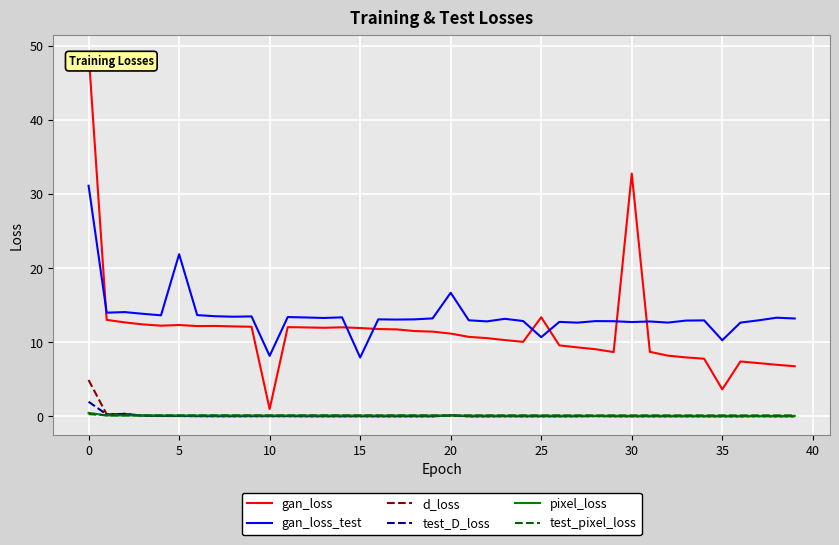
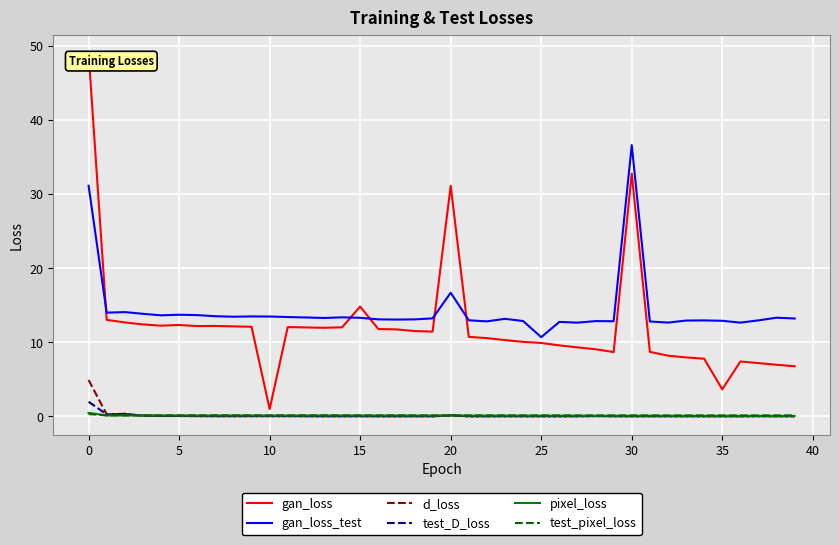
  {
    "gan_loss": {
      "5": 12,
      "10": 1,
-     "15": 12,
-     "20": 11,
-     "25": 13,
+     "15": 15,
+     "20": 31,
+     "25": 10,
      "30": 33,
      "35": 4
    },
    "gan_loss_test": {
      "0": 31,
-     "5": 22,
-     "10": 8,
-     "15": 8,
+     "5": 14,
+     "10": 13,
+     "15": 13,
      "20": 17,
      "25": 11,
-     "30": 13,
-     "35": 10
+     "30": 37,
+     "35": 13
    },
    "d_loss": {
      "0": 5
    },
    "test_D_loss": {
      "0": 2
    }
  }
